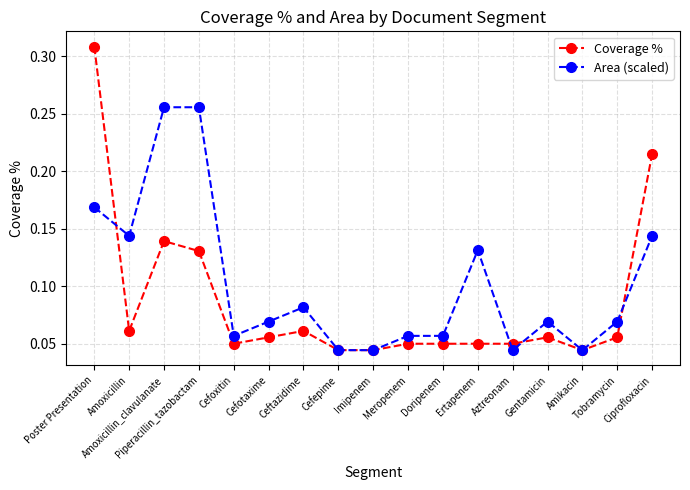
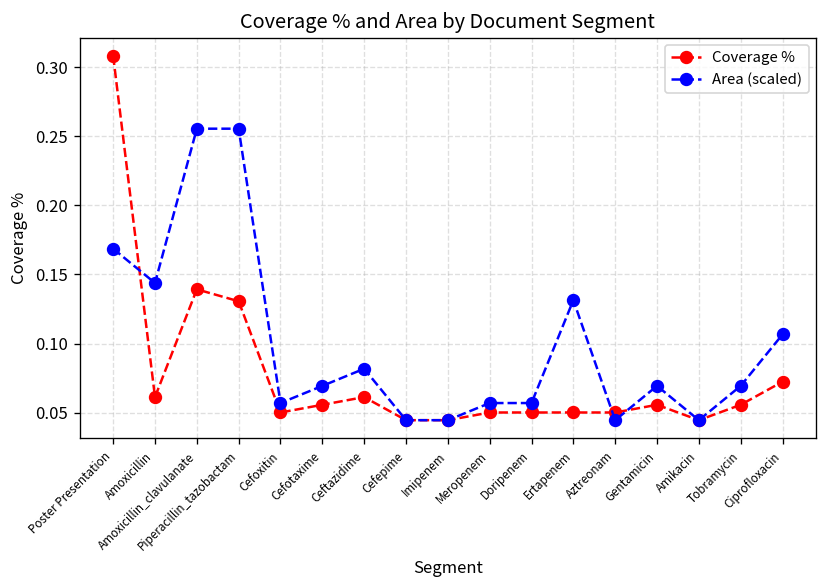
  {
    "Coverage %": {
      "Poster Presentation": 0.308,
      "Amoxicillin": 0.061,
      "Amoxicillin_clavulanate": 0.139,
      "Piperacillin_tazobactam": 0.131,
      "Cefoxitin": 0.050,
      "Cefotaxime": 0.056,
      "Ceftazidime": 0.061,
      "Meropenem": 0.050,
      "Doripenem": 0.050,
      "Ertapenem": 0.050,
      "Aztreonam": 0.050,
      "Gentamicin": 0.056,
      "Tobramycin": 0.056,
-     "Ciprofloxacin": 0.215
+     "Ciprofloxacin": 0.072
    },
    "Area (scaled)": {
      "Poster Presentation": 0.169,
      "Amoxicillin": 0.144,
      "Amoxicillin_clavulanate": 0.256,
      "Piperacillin_tazobactam": 0.256,
      "Cefoxitin": 0.057,
      "Cefotaxime": 0.069,
      "Ceftazidime": 0.082,
      "Meropenem": 0.057,
      "Doripenem": 0.057,
      "Ertapenem": 0.131,
      "Aztreonam": 0.045,
      "Gentamicin": 0.069,
      "Tobramycin": 0.069,
-     "Ciprofloxacin": 0.144
+     "Ciprofloxacin": 0.107
    }
  }
